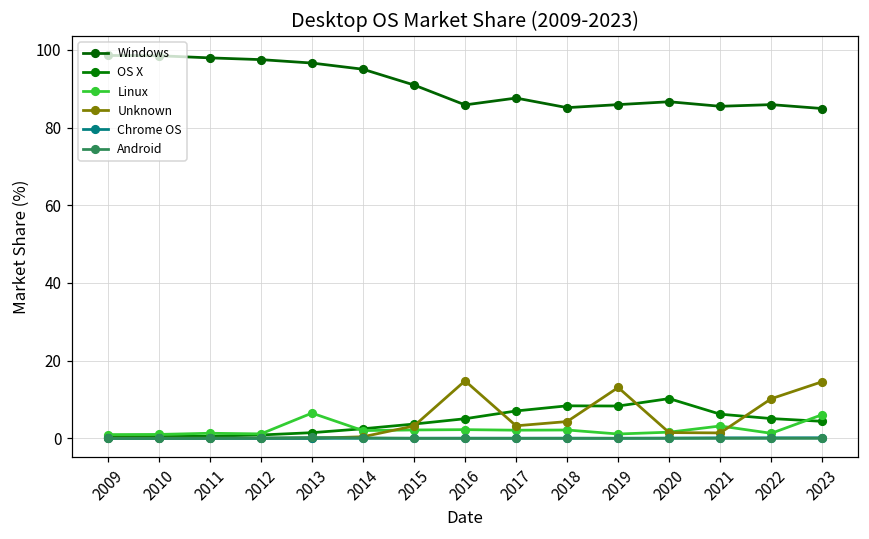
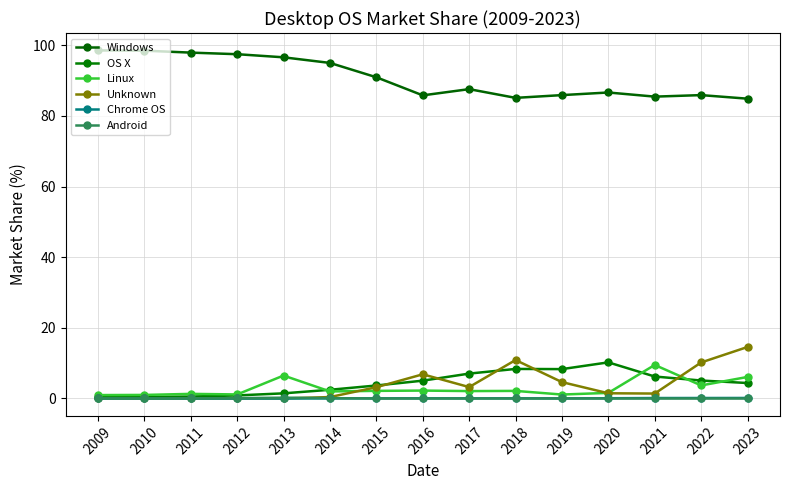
  {
    "Linux": {
      "2011": 1,
      "2013": 7,
      "2015": 2,
      "2016": 2,
      "2017": 2,
      "2018": 2,
      "2019": 1,
-     "2021": 3,
-     "2022": 1,
+     "2021": 10,
+     "2022": 4,
      "2023": 6
    },
    "Unknown": {
-     "2016": 15,
+     "2016": 7,
      "2017": 3,
-     "2018": 4,
-     "2019": 13,
+     "2018": 11,
+     "2019": 5,
      "2021": 1,
      "2022": 10,
      "2023": 15
    },
    "Android": {
      "2015": 0,
      "2016": 0,
      "2017": 0,
      "2018": 0,
      "2019": 0,
      "2020": 0,
      "2021": 0,
      "2022": 0,
      "2023": 0
    }
  }
